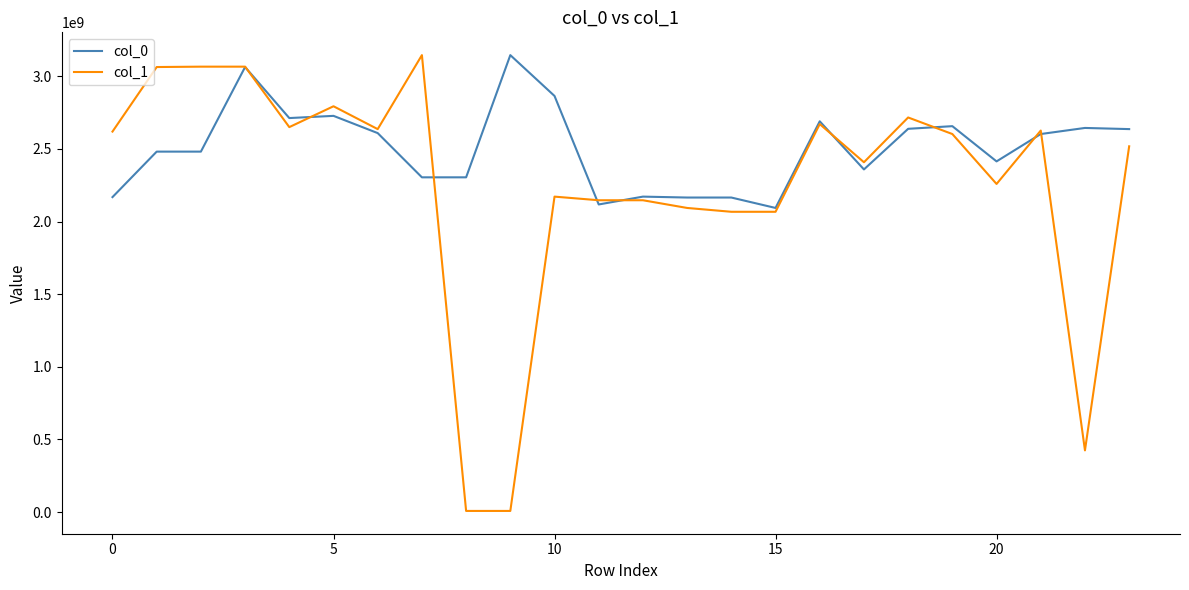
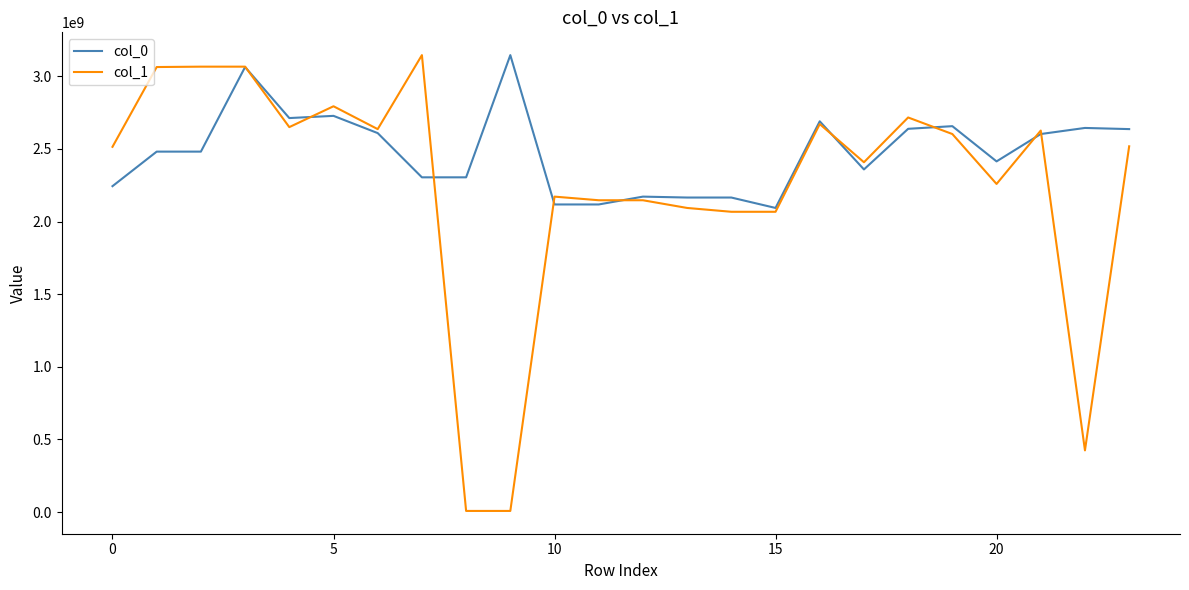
  {
    "col_0": {
-     "0": 2170000000,
+     "0": 2240000000,
      "5": 2730000000,
-     "10": 2860000000,
+     "10": 2120000000,
      "15": 2090000000,
      "20": 2410000000
    },
    "col_1": {
-     "0": 2620000000,
+     "0": 2510000000,
      "5": 2790000000,
      "10": 2170000000,
      "15": 2070000000,
      "20": 2260000000
    }
  }
